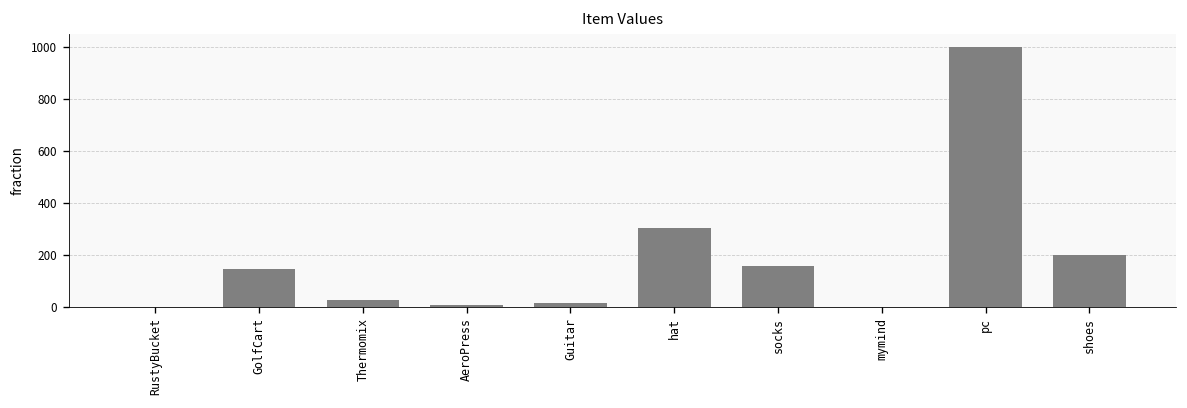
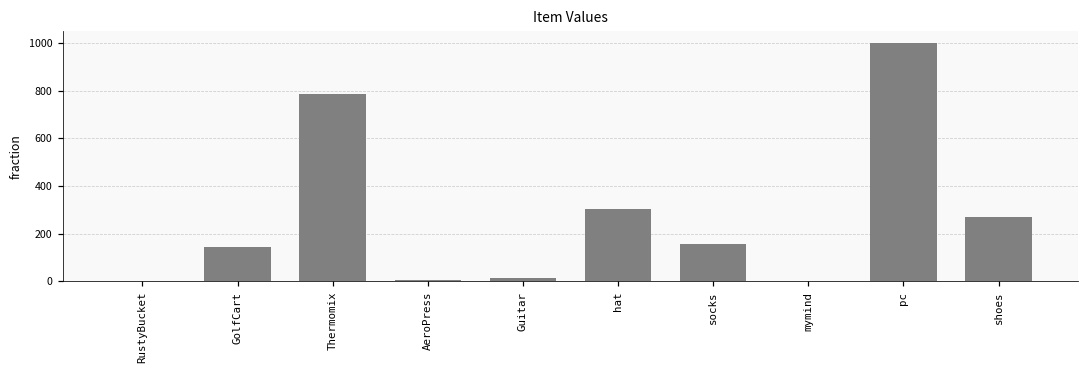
  {
    "RustyBucket": 0,
    "GolfCart": 140,
-   "Thermomix": 30,
+   "Thermomix": 780,
    "Guitar": 10,
    "hat": 300,
    "socks": 160,
    "mymind": 0,
    "pc": 1000,
-   "shoes": 200
+   "shoes": 270
  }
